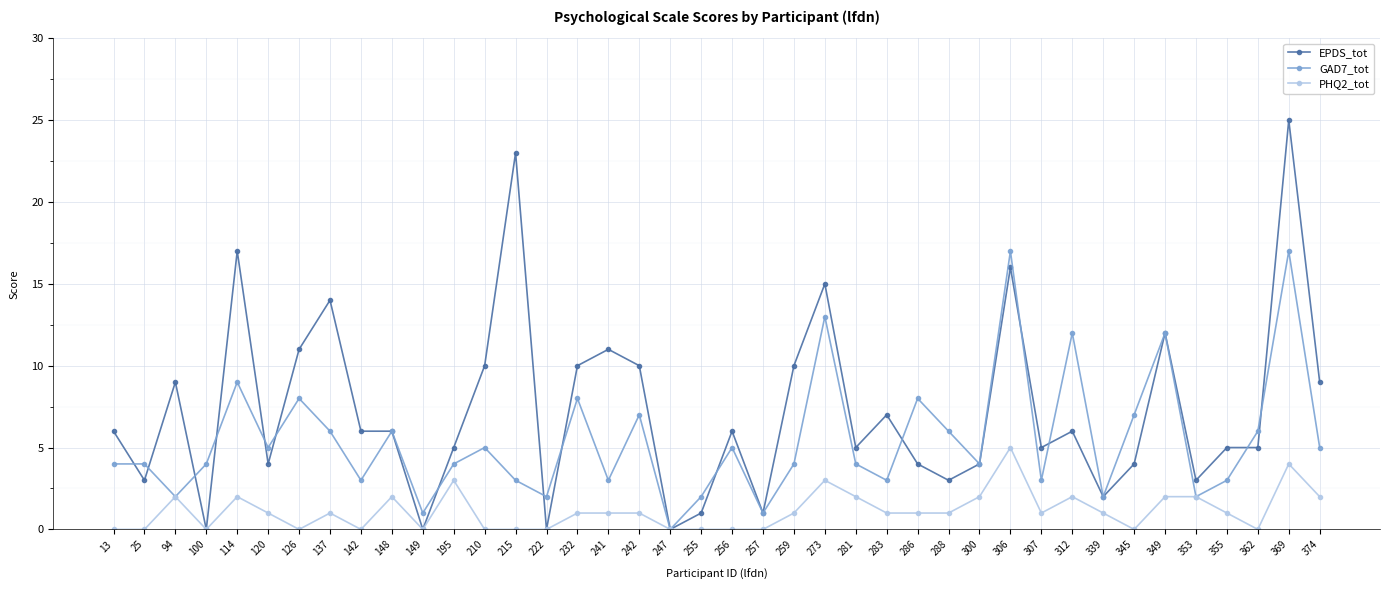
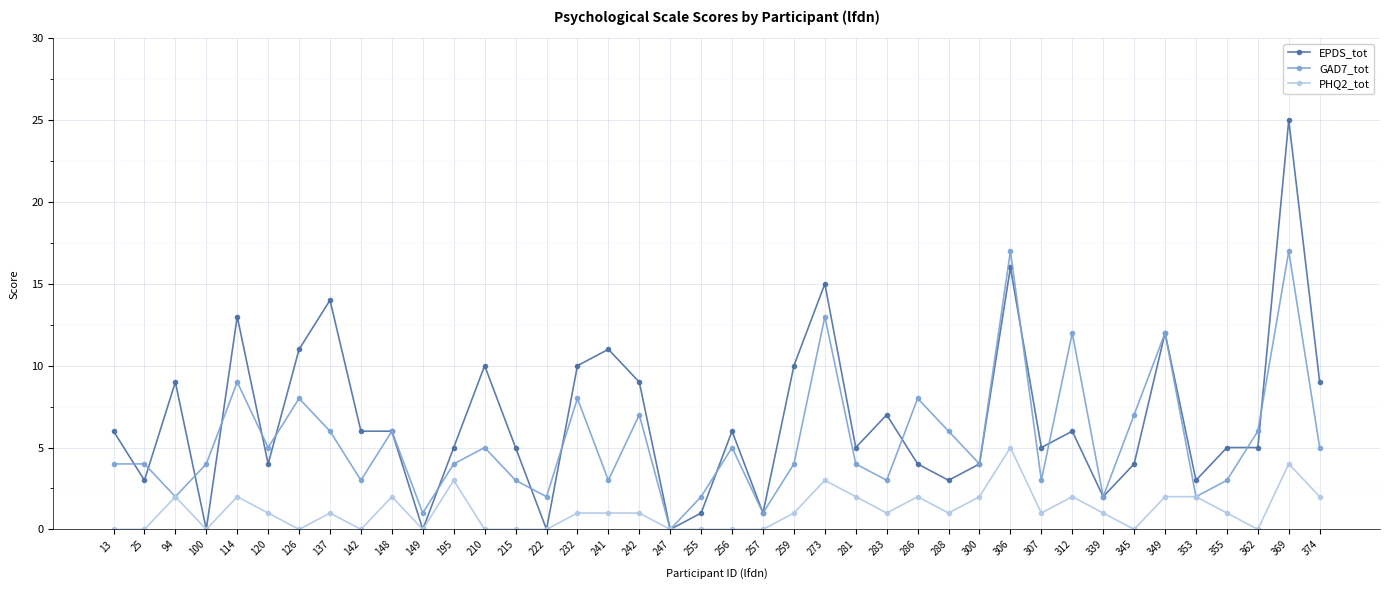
  {
    "EPDS_tot": {
      "13": 6,
      "25": 3,
      "94": 9,
-     "114": 17,
+     "114": 13,
      "120": 4,
      "126": 11,
      "137": 14,
      "142": 6,
      "195": 5,
      "210": 10,
-     "215": 23,
+     "215": 5,
      "232": 10,
      "241": 11,
-     "242": 10,
+     "242": 9,
      "255": 1,
      "256": 6,
      "259": 10,
      "273": 15,
      "281": 5,
      "283": 7,
      "286": 4,
      "288": 3,
      "306": 16,
      "307": 5,
      "312": 6,
      "345": 4,
      "353": 3,
      "355": 5,
      "362": 5,
      "369": 25,
      "374": 9
    },
    "GAD7_tot": {
      "13": 4,
      "25": 4,
      "100": 4,
      "114": 9,
      "120": 5,
      "126": 8,
      "137": 6,
      "142": 3,
      "149": 1,
      "195": 4,
      "210": 5,
      "215": 3,
      "222": 2,
      "232": 8,
      "241": 3,
      "242": 7,
      "255": 2,
      "256": 5,
      "259": 4,
      "273": 13,
      "281": 4,
      "283": 3,
      "286": 8,
      "288": 6,
      "306": 17,
      "307": 3,
      "312": 12,
      "345": 7,
      "355": 3,
      "362": 6,
      "369": 17,
      "374": 5
    },
    "PHQ2_tot": {
      "13": 0,
      "25": 0,
      "114": 2,
      "120": 1,
      "126": 0,
      "137": 1,
      "142": 0,
      "148": 2,
      "195": 3,
      "210": 0,
      "215": 0,
      "232": 1,
      "241": 1,
      "242": 1,
      "255": 0,
      "256": 0,
      "257": 0,
      "259": 1,
      "273": 3,
      "281": 2,
      "283": 1,
-     "286": 1,
+     "286": 2,
      "288": 1,
      "300": 2,
      "306": 5,
      "307": 1,
      "312": 2,
      "339": 1,
      "345": 0,
      "349": 2,
      "355": 1,
      "362": 0,
      "369": 4,
      "374": 2
    }
  }
